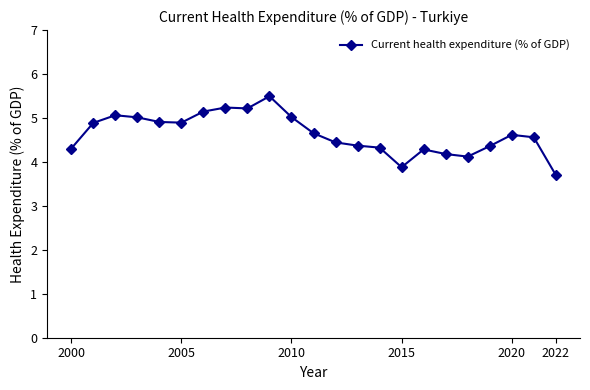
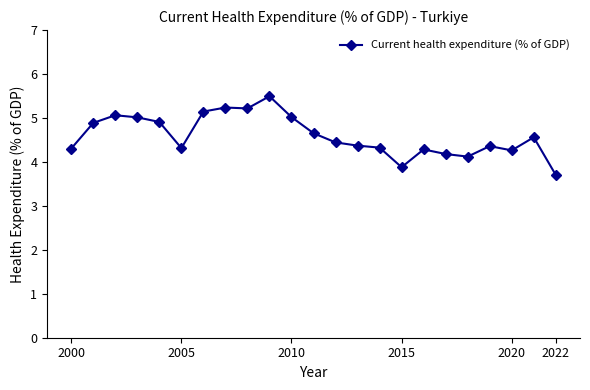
  {
    "2000": 4.3,
-   "2005": 4.9,
+   "2005": 4.3,
    "2010": 5.0,
    "2015": 3.9,
-   "2020": 4.6,
+   "2020": 4.3,
    "2022": 3.7
  }
